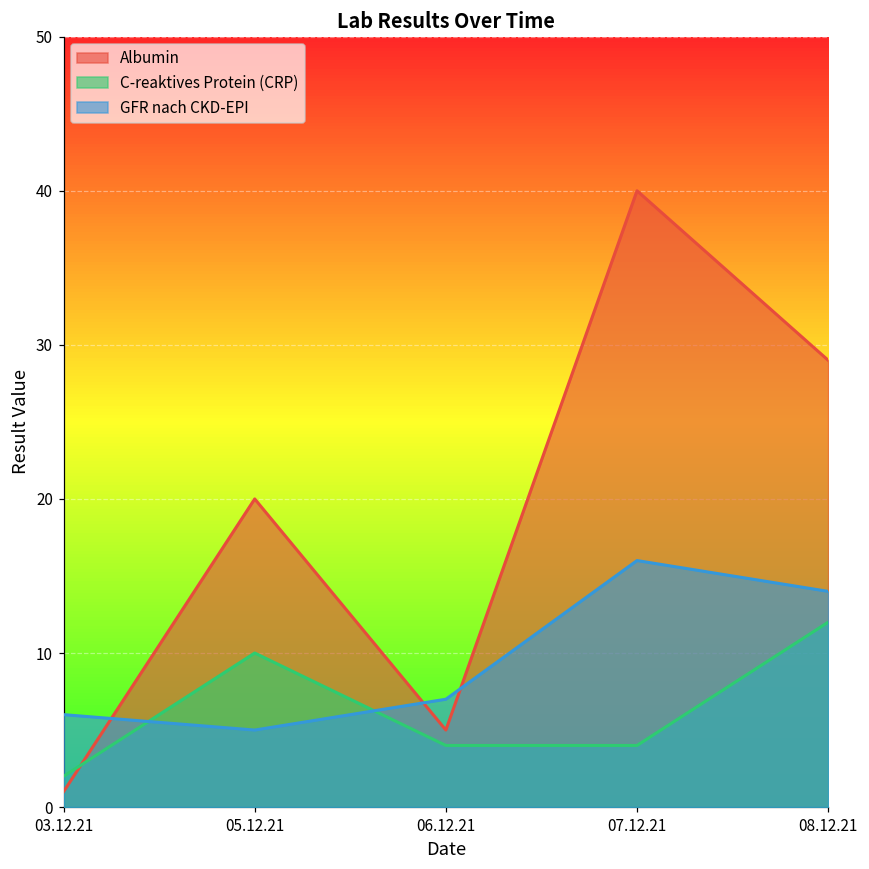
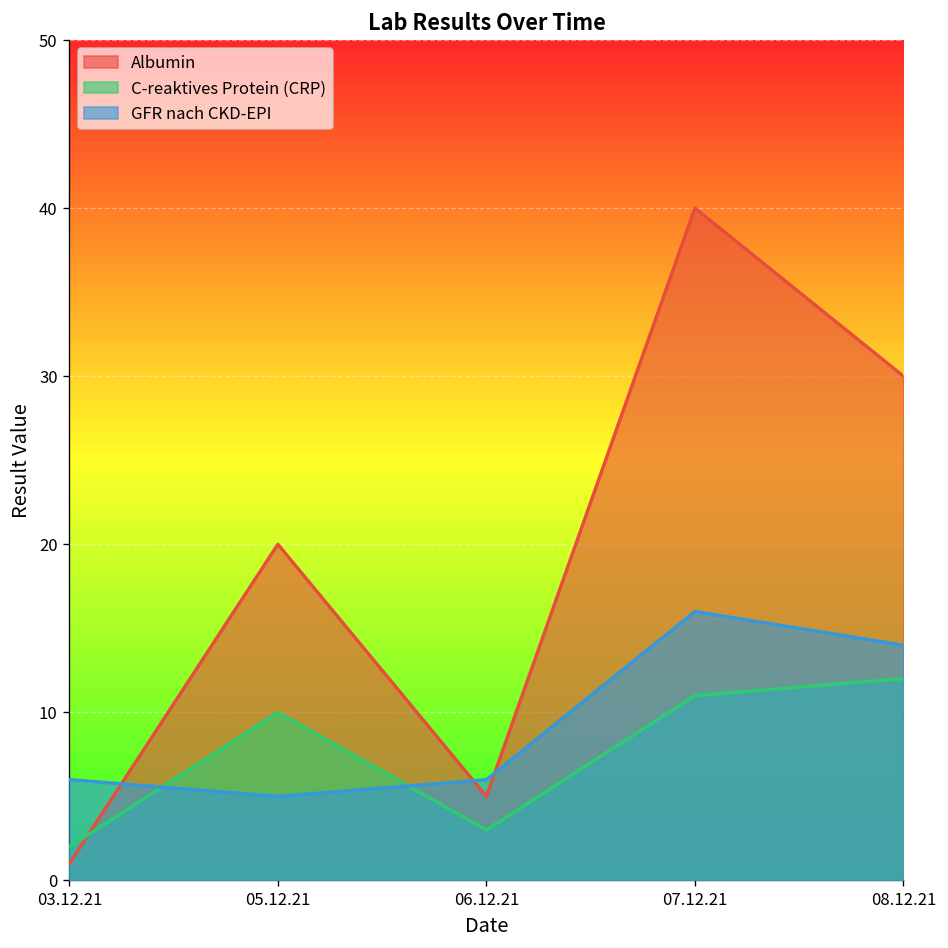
  {
    "Albumin": {
      "03.12.21": 1,
      "05.12.21": 20,
      "06.12.21": 5,
      "07.12.21": 40,
-     "08.12.21": 29
+     "08.12.21": 30
    },
    "C-reaktives Protein (CRP)": {
      "03.12.21": 2,
      "05.12.21": 10,
-     "06.12.21": 4,
-     "07.12.21": 4,
+     "06.12.21": 3,
+     "07.12.21": 11,
      "08.12.21": 12
    },
    "GFR nach CKD-EPI": {
      "03.12.21": 6,
      "05.12.21": 5,
-     "06.12.21": 7,
+     "06.12.21": 6,
      "07.12.21": 16,
      "08.12.21": 14
    }
  }
